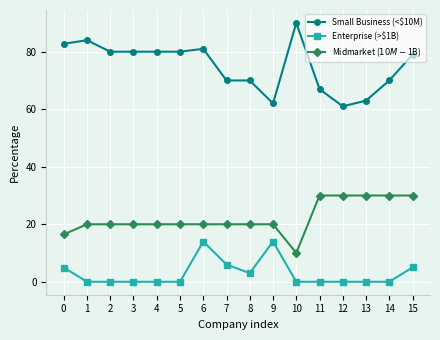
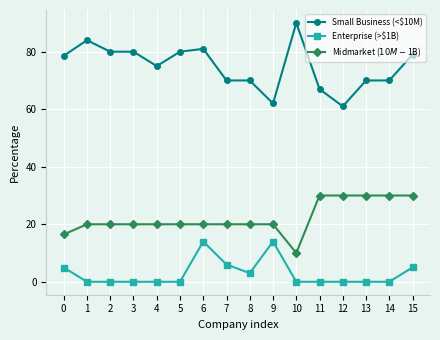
  {
    "Small Business (<$10M)": {
-     "0": 83,
+     "0": 79,
      "1": 84,
      "2": 80,
      "3": 80,
-     "4": 80,
+     "4": 75,
      "5": 80,
      "6": 81,
      "7": 70,
      "8": 70,
      "9": 62,
      "10": 90,
      "11": 67,
      "12": 61,
-     "13": 63,
+     "13": 70,
      "14": 70
    },
    "Enterprise (>$1B)": {
      "0": 5,
      "1": 0,
      "2": 0,
      "3": 0,
      "4": 0,
      "5": 0,
      "6": 14,
      "7": 6,
      "8": 3,
      "9": 14,
      "10": 0,
      "11": 0,
      "12": 0,
      "13": 0,
      "14": 0,
      "15": 5
    }
  }
